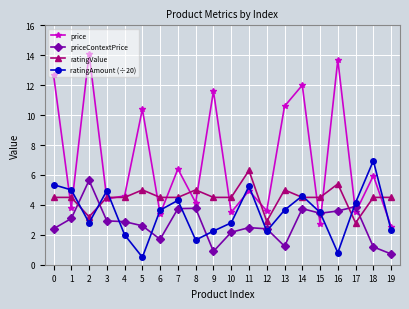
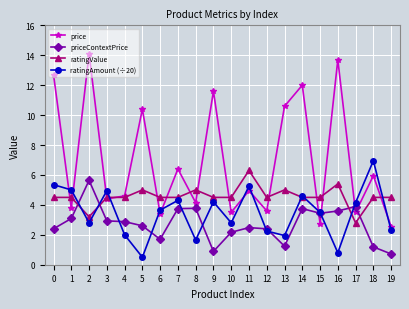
  {
    "price": {
      "1": 3.8,
      "5": 10.4,
      "6": 3.4,
      "7": 6.4,
      "8": 4.2,
      "9": 11.6,
      "10": 3.5,
      "11": 5.0,
      "12": 3.6,
      "13": 10.6,
      "14": 12.0,
      "15": 2.8,
      "16": 13.7,
      "17": 3.5,
      "18": 6.0,
      "19": 2.6
    },
    "priceContextPrice": {
      "0": 2.4,
      "1": 3.1,
      "2": 5.6,
      "3": 2.9,
      "4": 2.9,
      "5": 2.6,
      "6": 1.7,
      "7": 3.8,
      "8": 3.8,
      "9": 0.9,
      "10": 2.2,
      "11": 2.5,
      "13": 1.2,
      "14": 3.8,
      "16": 3.6,
      "17": 3.9,
      "18": 1.2,
      "19": 0.7
    },
    "ratingValue": {
      "0": 4.5,
      "1": 4.5,
      "2": 3.2,
      "5": 5.0,
      "6": 4.5,
      "7": 4.5,
      "8": 5.0,
      "9": 4.5,
      "10": 4.5,
      "11": 6.3,
-     "12": 2.9,
+     "12": 4.5,
      "13": 5.0,
      "15": 4.5,
      "16": 5.4,
      "17": 2.8,
      "18": 4.5,
      "19": 4.5
    },
    "ratingAmount (÷20)": {
      "0": 5.4,
      "1": 5.0,
      "2": 2.8,
      "3": 5.0,
      "4": 2.0,
      "5": 0.5,
      "6": 3.7,
      "7": 4.3,
      "8": 1.7,
-     "9": 2.3,
+     "9": 4.2,
      "10": 2.8,
      "11": 5.3,
-     "13": 3.7,
+     "13": 2.0,
      "16": 0.8,
      "17": 4.2,
      "18": 7.0,
      "19": 2.3
    }
  }
